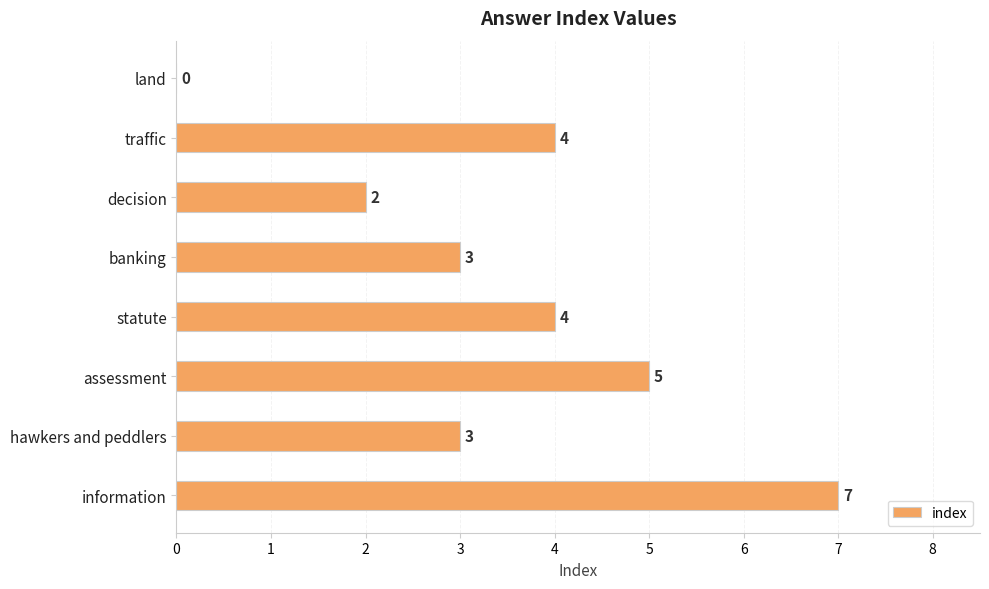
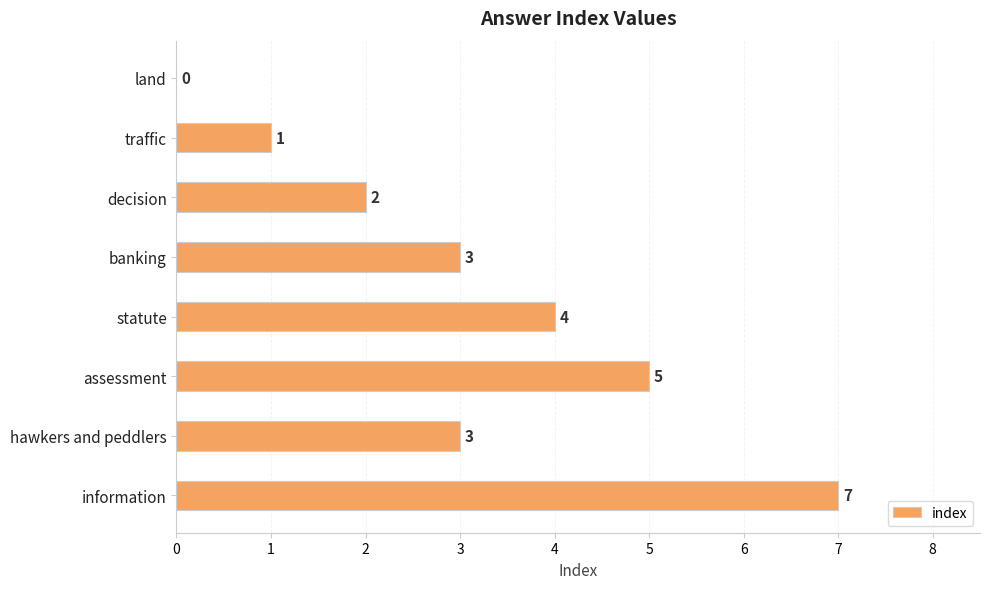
  {
    "land": 0,
-   "traffic": 4,
+   "traffic": 1,
    "decision": 2,
    "banking": 3,
    "statute": 4,
    "assessment": 5,
    "hawkers and peddlers": 3,
    "information": 7
  }
